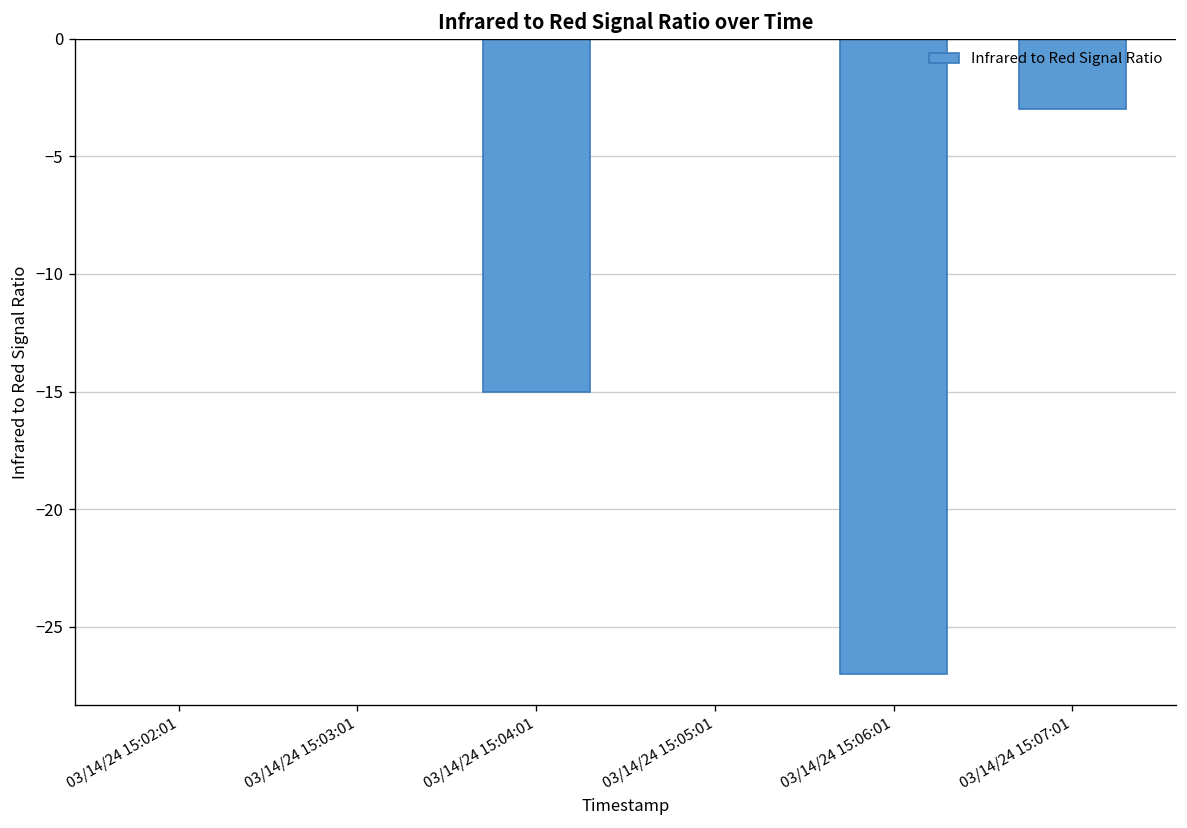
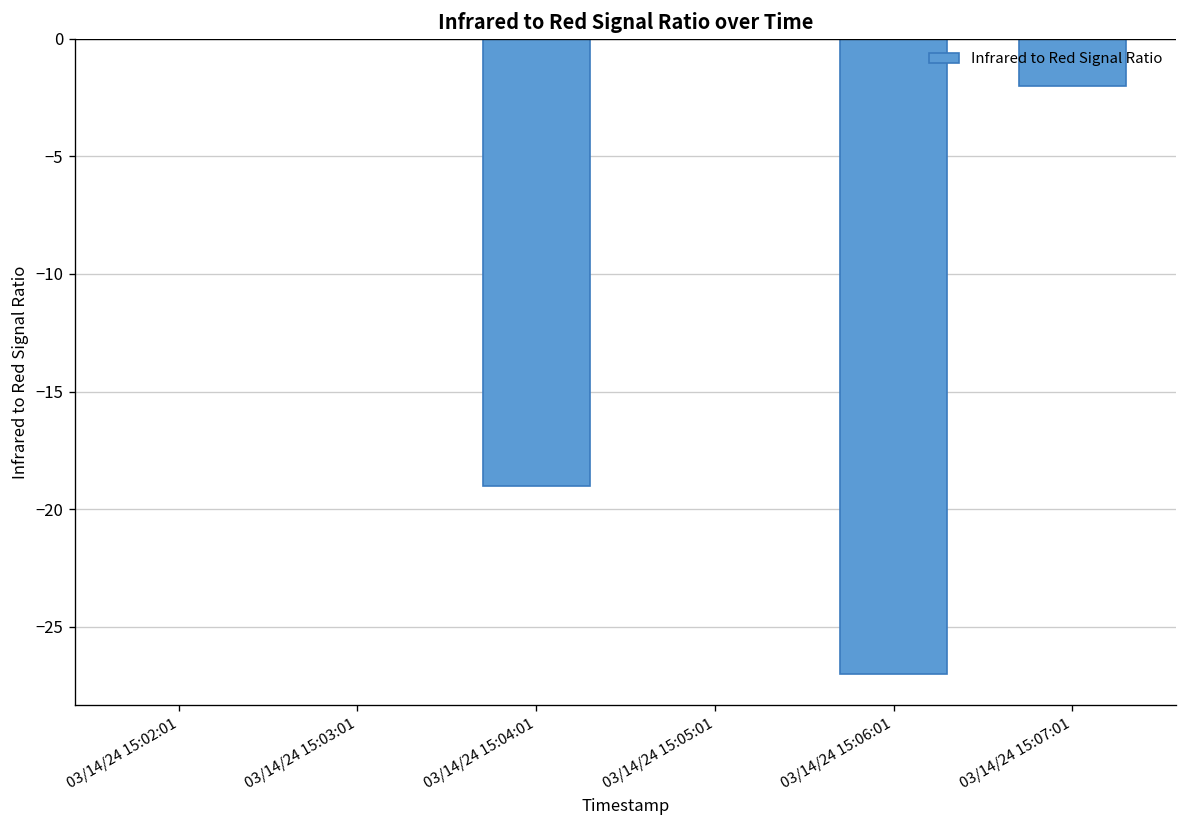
  {
    "03/14/24 15:02:01": 0,
    "03/14/24 15:03:01": 0,
-   "03/14/24 15:04:01": -15,
+   "03/14/24 15:04:01": -19,
    "03/14/24 15:05:01": 0,
    "03/14/24 15:06:01": -27,
-   "03/14/24 15:07:01": -3
+   "03/14/24 15:07:01": -2
  }
